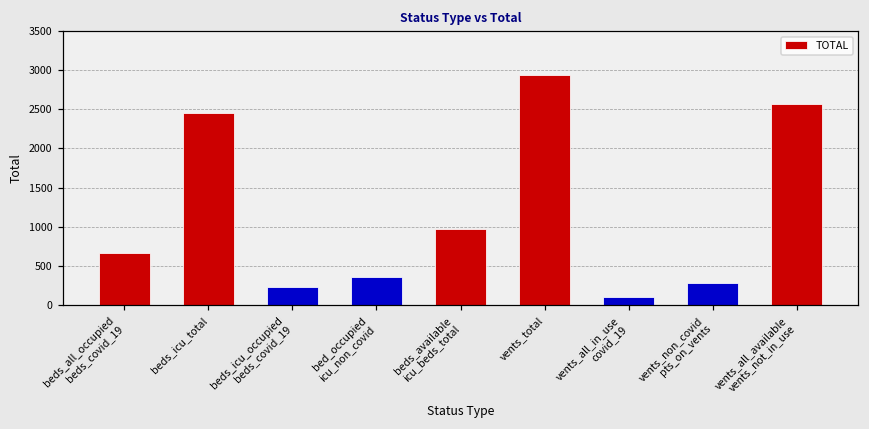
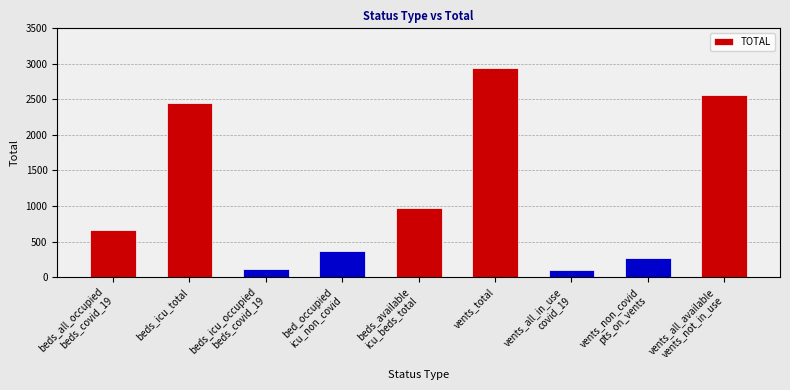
  {
    "beds_all_occupied beds_covid_19": 700,
    "beds_icu_total": 2500,
-   "beds_icu_occupied beds_covid_19": 200,
+   "beds_icu_occupied beds_covid_19": 100,
    "bed_occupied icu_non_covid": 400,
    "beds_available icu_beds_total": 1000,
    "vents_total": 2900,
    "vents_all_in_use covid_19": 100,
    "vents_non_covid pts_on_vents": 300,
    "vents_all_available vents_not_in_use": 2600
  }
